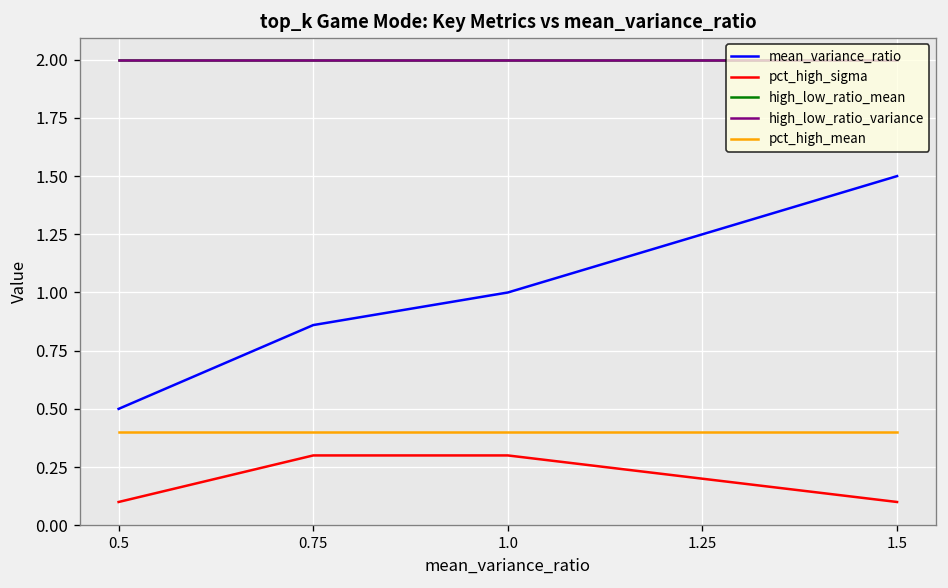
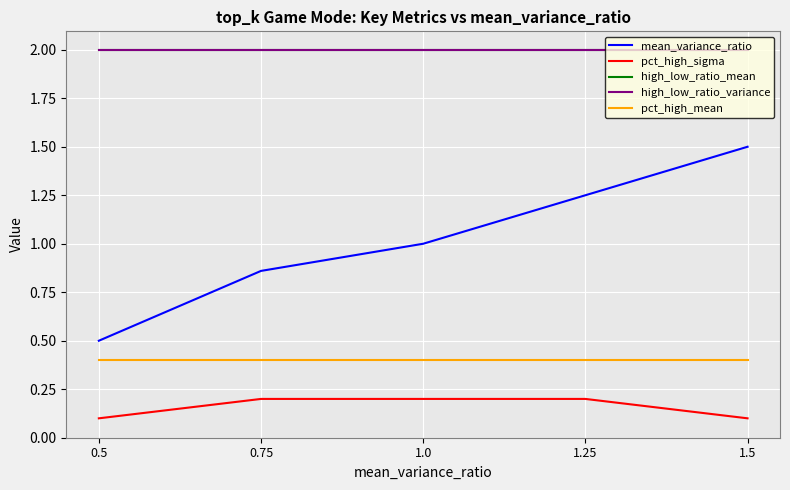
  {
    "mean_variance_ratio": {
      "0.5": 0.5,
      "0.75": 0.86,
      "1.0": 1.0,
      "1.25": 1.25,
      "1.5": 1.5
    },
    "pct_high_sigma": {
      "0.5": 0.1,
-     "0.75": 0.3,
-     "1.0": 0.3,
+     "0.75": 0.2,
+     "1.0": 0.2,
      "1.25": 0.2,
      "1.5": 0.1
    },
    "high_low_ratio_variance": {
      "0.5": 2.0,
      "0.75": 2.0,
      "1.0": 2.0,
      "1.25": 2.0
    },
    "pct_high_mean": {
      "0.5": 0.4,
      "0.75": 0.4,
      "1.0": 0.4,
      "1.25": 0.4,
      "1.5": 0.4
    }
  }
